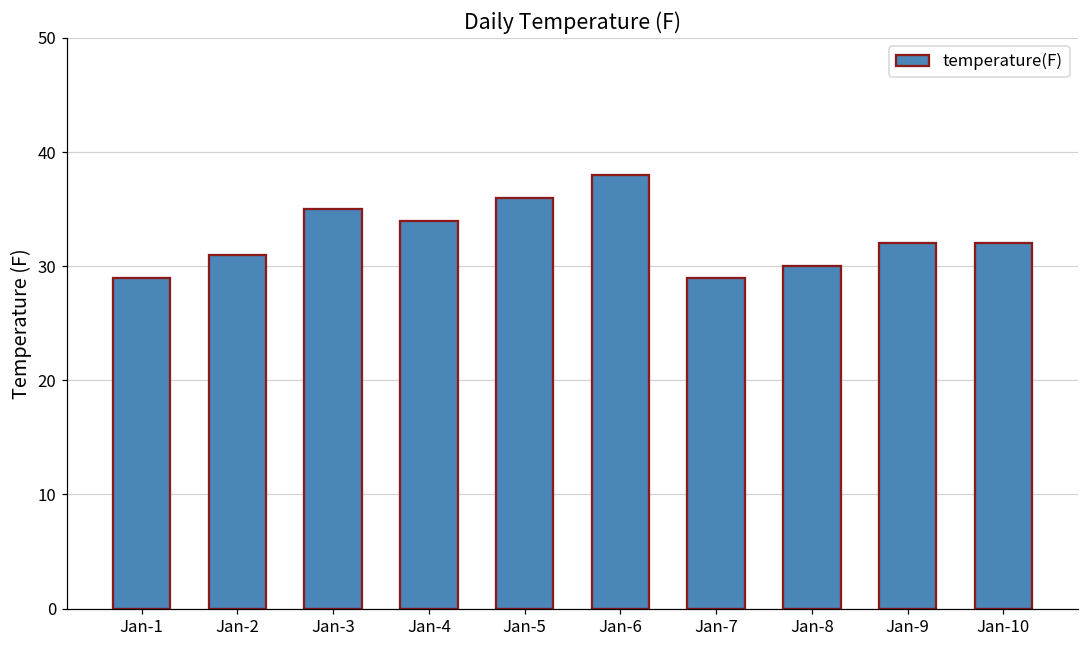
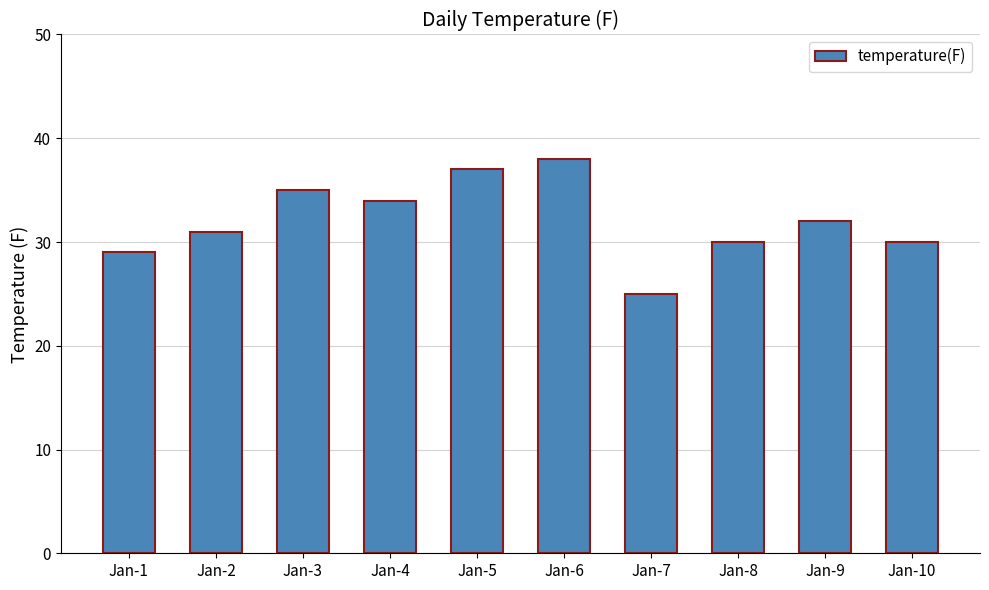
  {
    "Jan-1": 29,
    "Jan-2": 31,
    "Jan-3": 35,
    "Jan-4": 34,
-   "Jan-5": 36,
+   "Jan-5": 37,
    "Jan-6": 38,
-   "Jan-7": 29,
+   "Jan-7": 25,
    "Jan-8": 30,
    "Jan-9": 32,
-   "Jan-10": 32
+   "Jan-10": 30
  }
